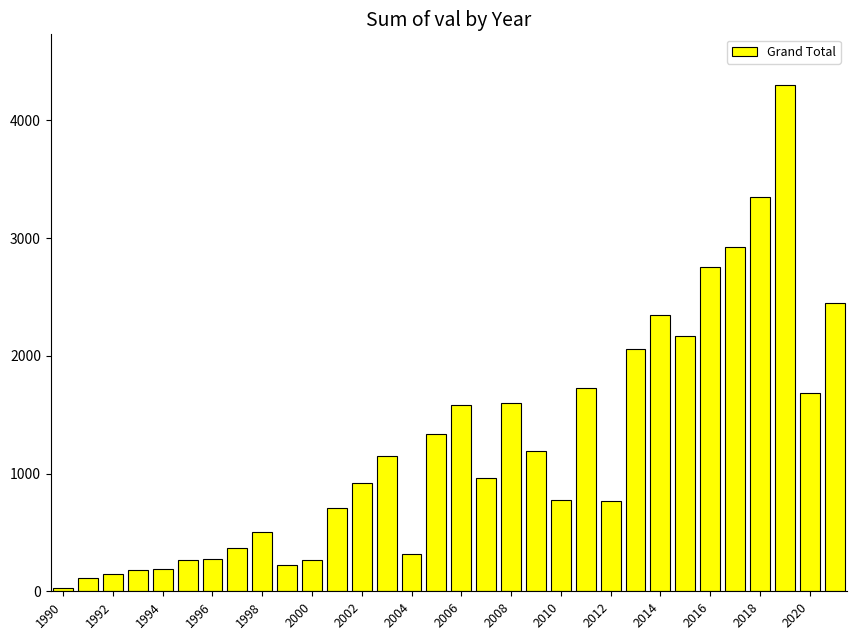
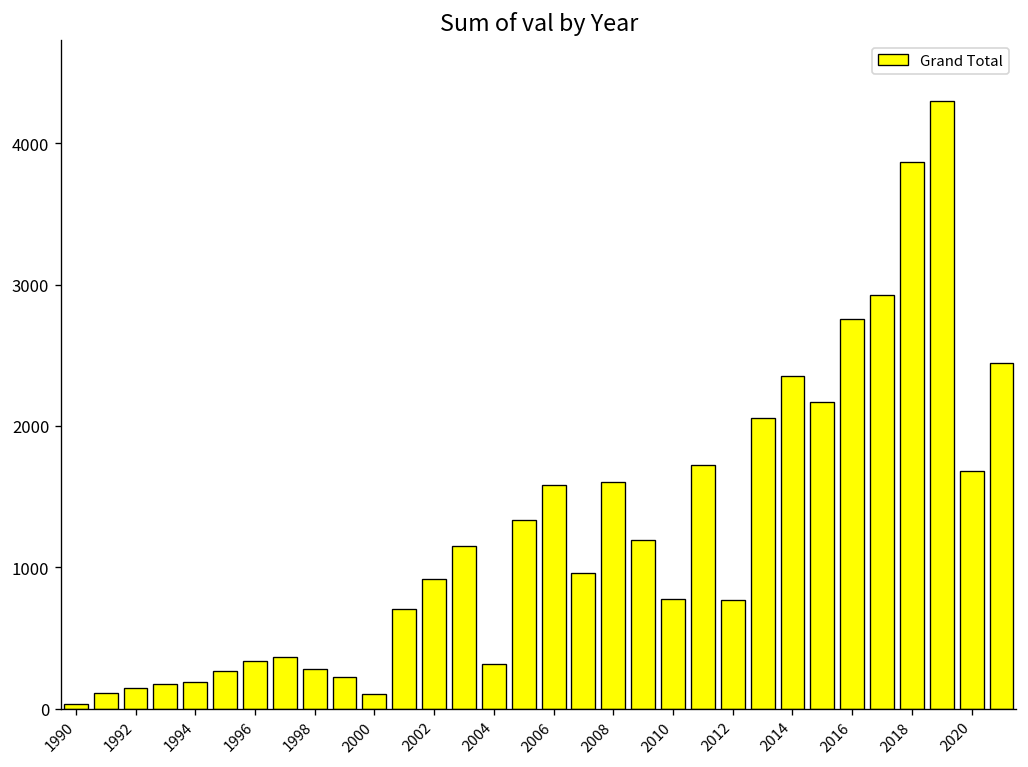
  {
    "1990": 30,
    "1992": 140,
    "1994": 190,
-   "1996": 270,
-   "1998": 500,
-   "2000": 260,
+   "1996": 340,
+   "1998": 280,
+   "2000": 110,
    "2002": 920,
    "2004": 320,
    "2006": 1580,
    "2008": 1600,
    "2010": 770,
    "2012": 770,
    "2014": 2350,
    "2016": 2760,
-   "2018": 3350,
+   "2018": 3870,
    "2020": 1680
  }
